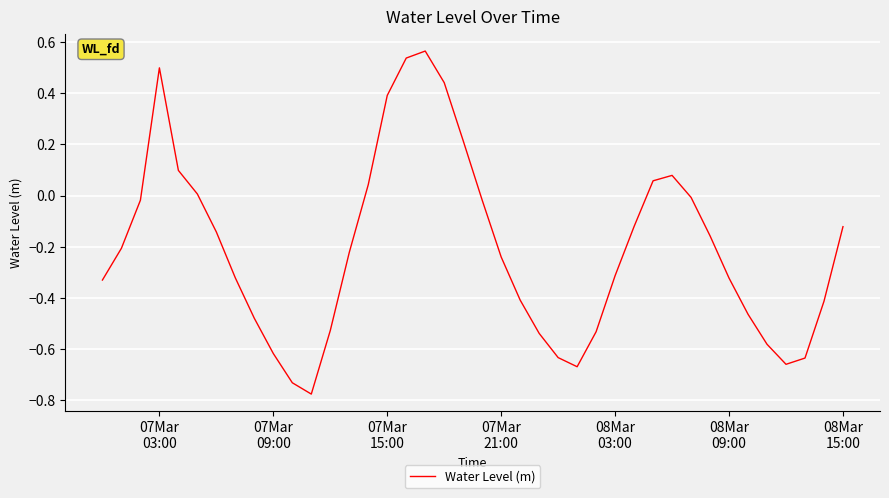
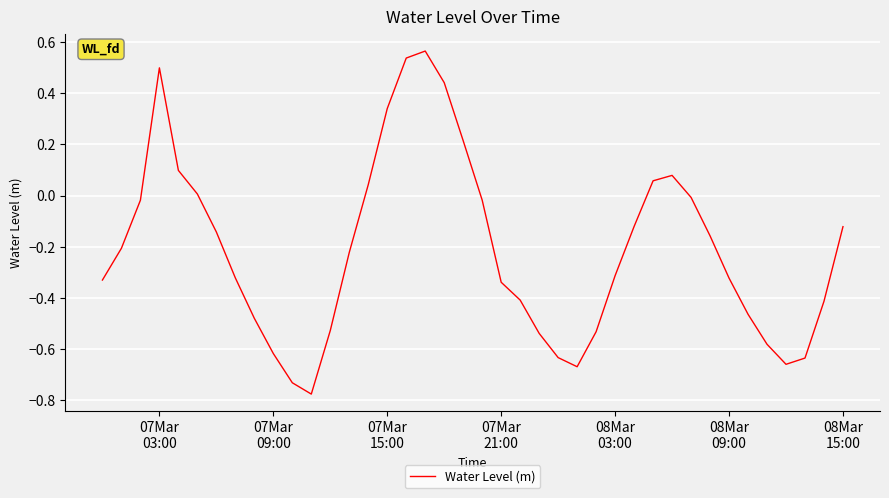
  {
    "07Mar 03:00": 0.50,
    "07Mar 09:00": -0.62,
-   "07Mar 15:00": 0.39,
-   "07Mar 21:00": -0.24,
+   "07Mar 15:00": 0.34,
+   "07Mar 21:00": -0.34,
    "08Mar 03:00": -0.31,
    "08Mar 09:00": -0.32,
    "08Mar 15:00": -0.12
  }
